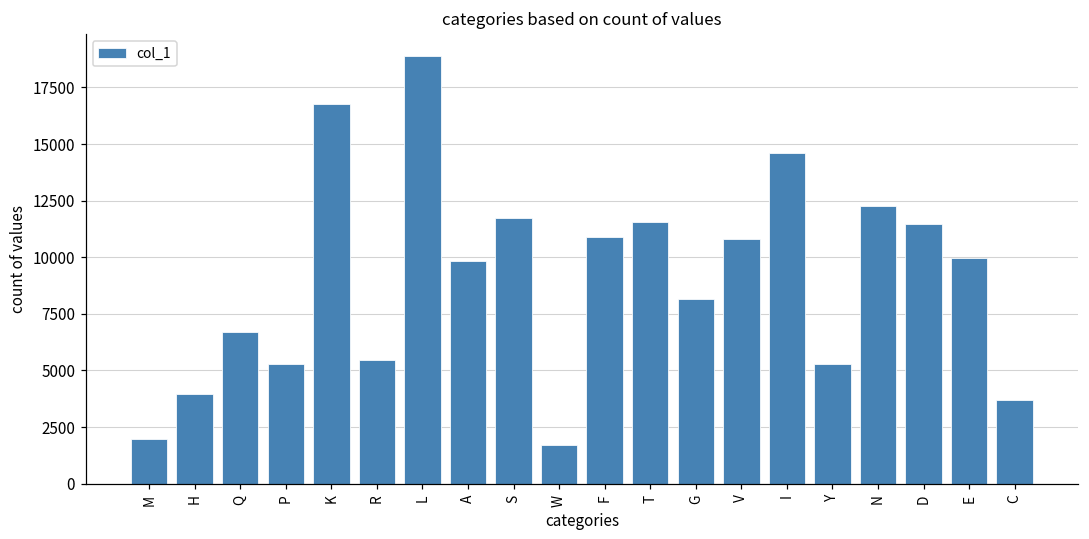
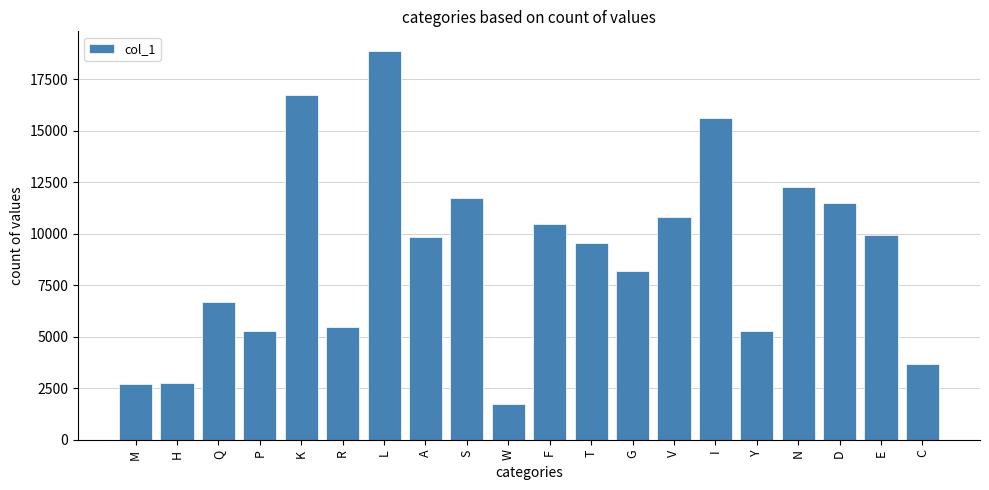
  {
-   "M": 2000,
-   "H": 4000,
+   "M": 2700,
+   "H": 2800,
    "Q": 6700,
    "P": 5300,
    "K": 16800,
    "R": 5500,
    "L": 18900,
    "A": 9800,
    "S": 11700,
    "W": 1700,
-   "F": 10900,
-   "T": 11600,
+   "F": 10500,
+   "T": 9500,
    "G": 8200,
    "V": 10800,
-   "I": 14600,
+   "I": 15600,
    "Y": 5300,
    "N": 12300,
    "D": 11500,
    "E": 10000,
    "C": 3700
  }
